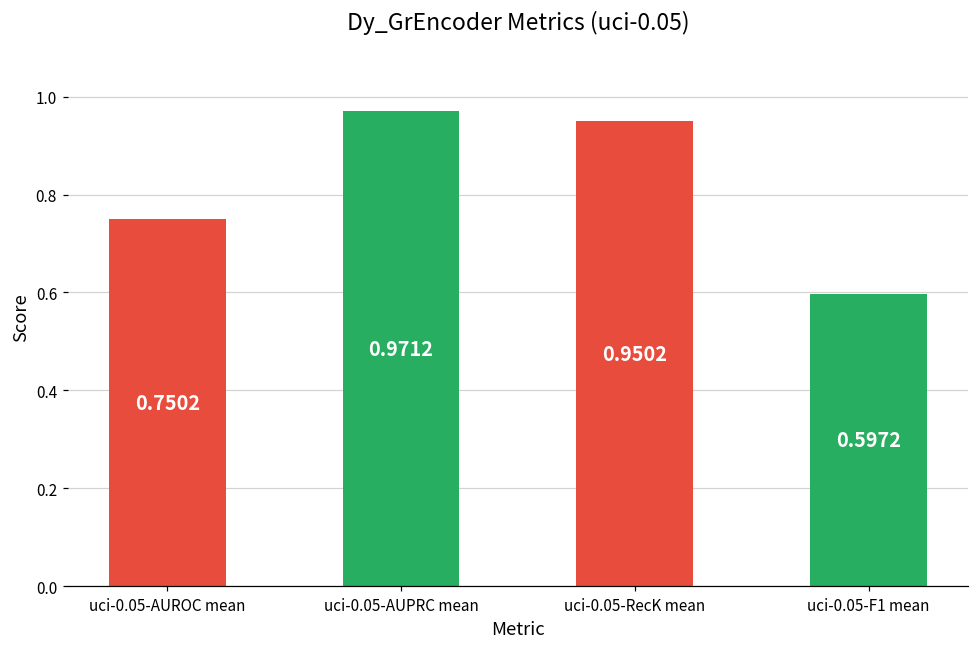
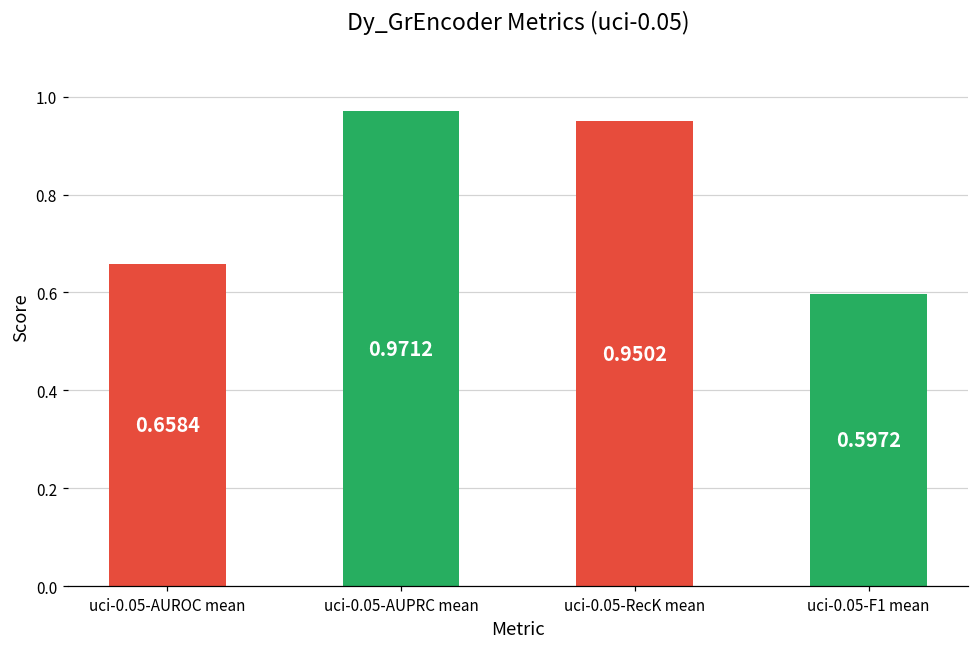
  {
-   "uci-0.05-AUROC mean": 0.7502,
+   "uci-0.05-AUROC mean": 0.6584,
    "uci-0.05-AUPRC mean": 0.9712,
    "uci-0.05-RecK mean": 0.9502,
    "uci-0.05-F1 mean": 0.5972
  }
